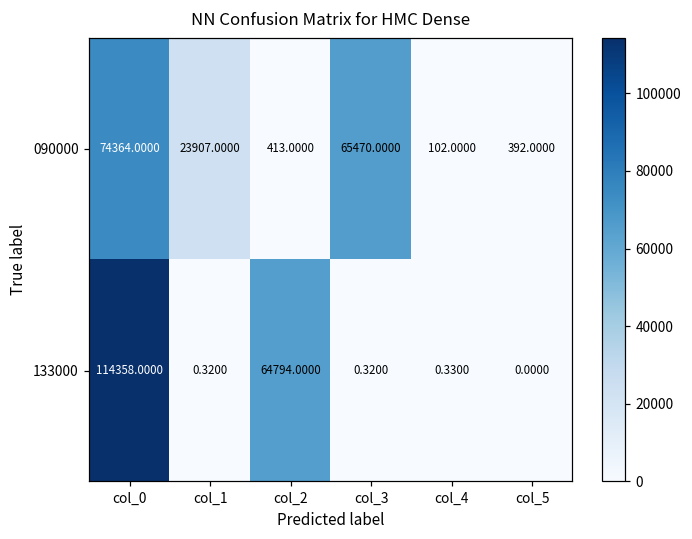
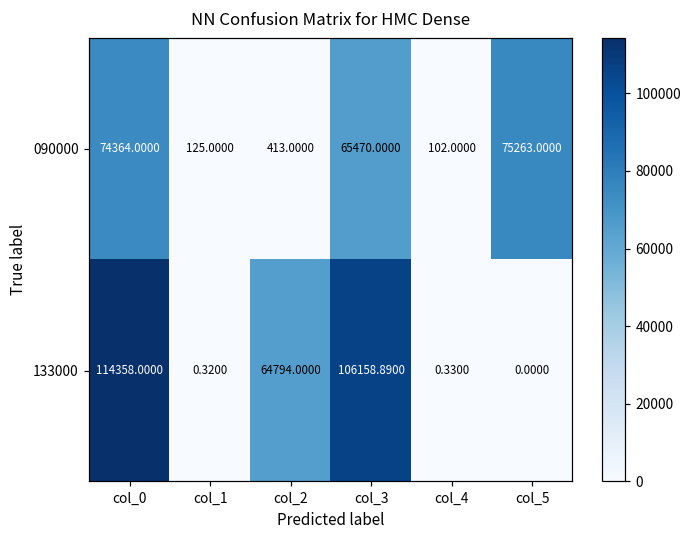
  {
    "090000": {
      "col_0": 74364.0000,
-     "col_1": 23907.0000,
+     "col_1": 125.0000,
      "col_2": 413.0000,
      "col_3": 65470.0000,
      "col_4": 102.0000,
-     "col_5": 392.0000
+     "col_5": 75263.0000
    },
    "133000": {
      "col_0": 114358.0000,
      "col_1": 0.3200,
      "col_2": 64794.0000,
-     "col_3": 0.3200,
+     "col_3": 106158.8900,
      "col_4": 0.3300,
      "col_5": 0.0000
    }
  }
